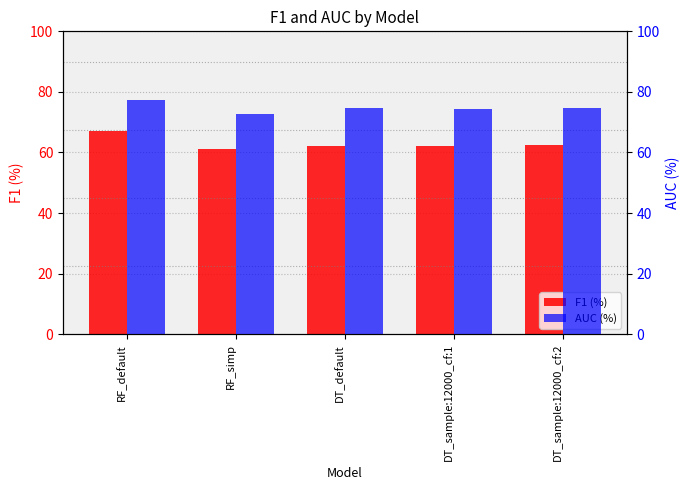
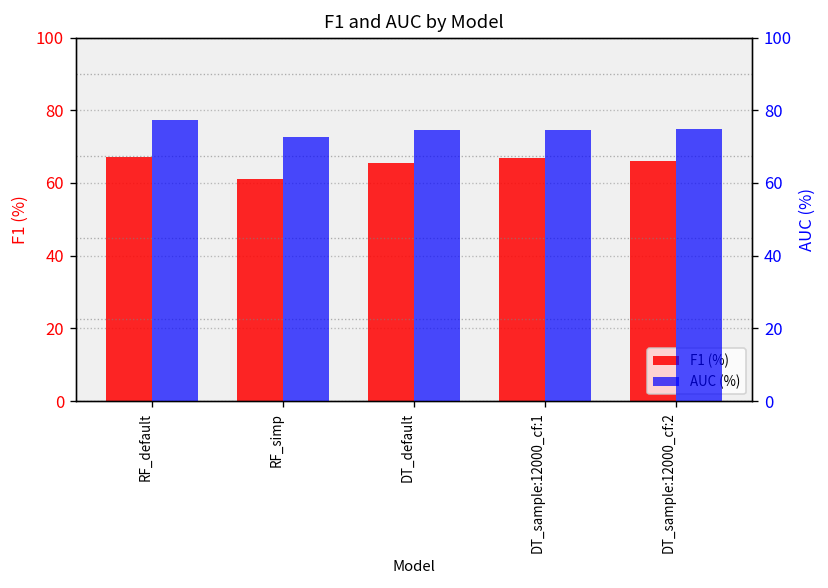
  {
    "F1 (%)": {
      "RF_default": 67,
      "RF_simp": 61,
-     "DT_default": 62,
-     "DT_sample:12000_cf:1": 62,
-     "DT_sample:12000_cf:2": 63
+     "DT_default": 66,
+     "DT_sample:12000_cf:1": 67,
+     "DT_sample:12000_cf:2": 66
    },
    "AUC (%)": {
      "RF_default": 77,
      "RF_simp": 73,
      "DT_default": 75,
      "DT_sample:12000_cf:1": 74,
      "DT_sample:12000_cf:2": 75
    }
  }
